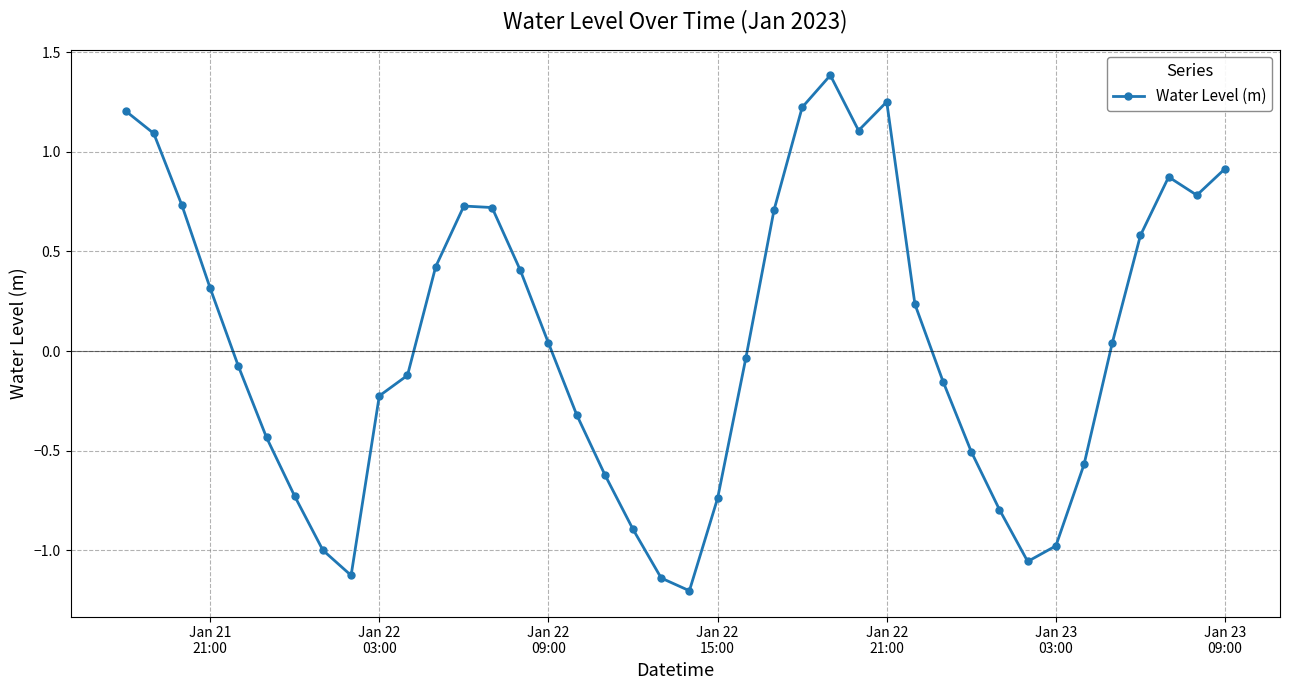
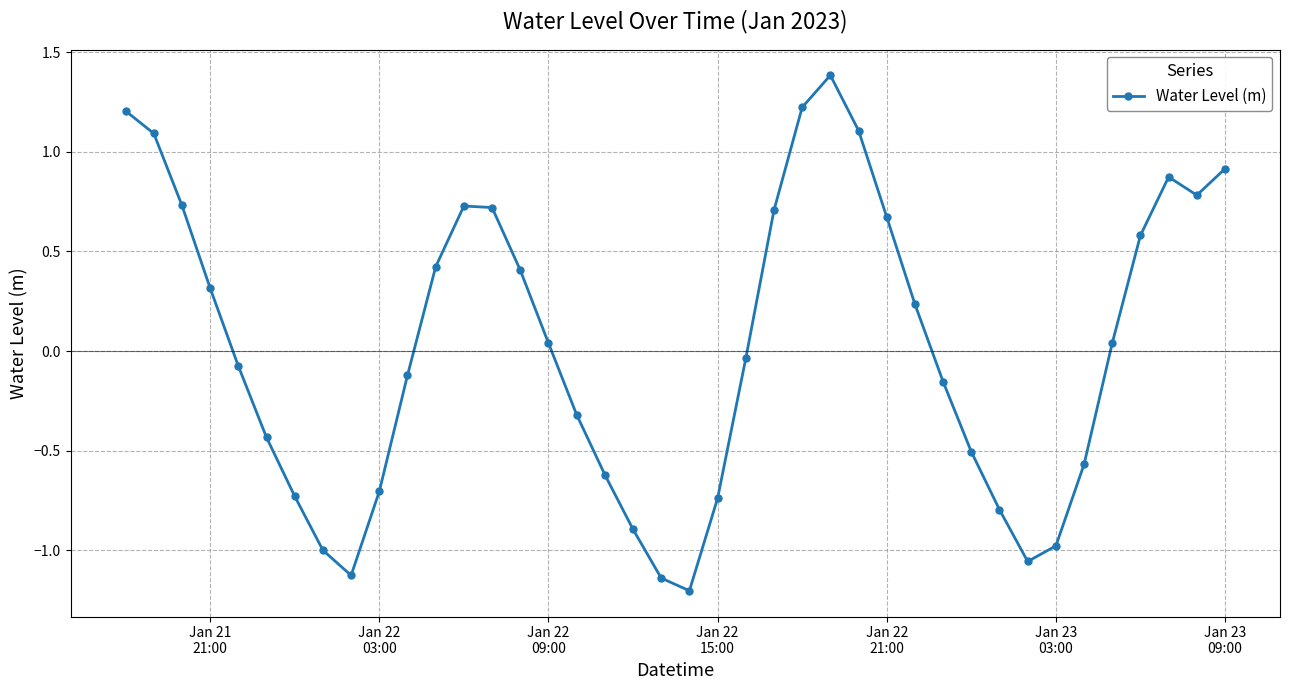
  {
    "Jan 21 21:00": 0.32,
-   "Jan 22 03:00": -0.22,
+   "Jan 22 03:00": -0.70,
    "Jan 22 09:00": 0.04,
    "Jan 22 15:00": -0.74,
-   "Jan 22 21:00": 1.25,
+   "Jan 22 21:00": 0.67,
    "Jan 23 03:00": -0.98,
    "Jan 23 09:00": 0.92
  }
